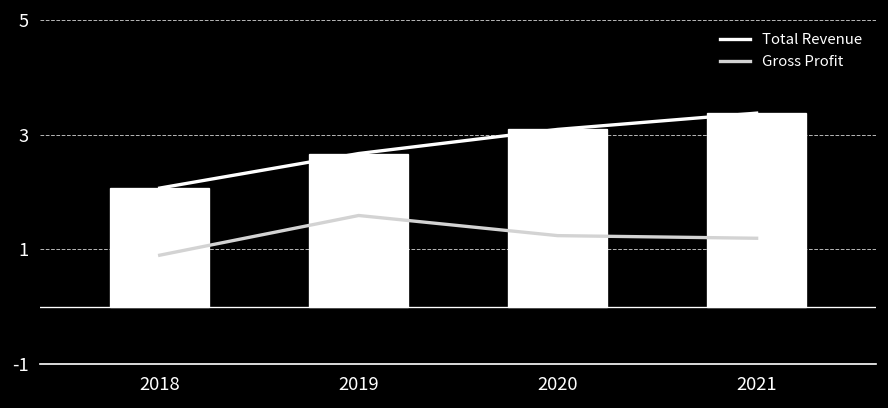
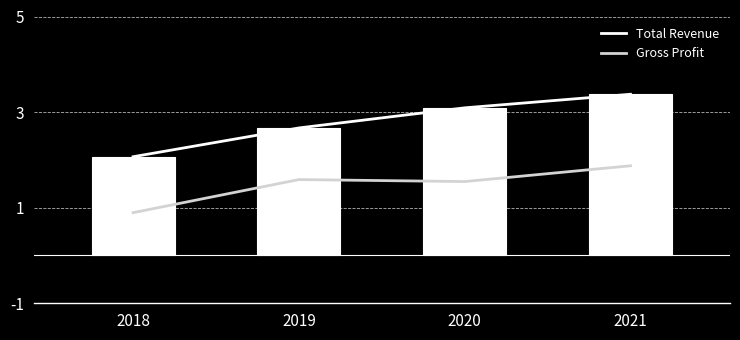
  {
    "Total Revenue": {
      "2018": 2.1,
      "2019": 2.7,
      "2020": 3.1,
      "2021": 3.4
    },
    "Gross Profit": {
      "2018": 0.9,
      "2019": 1.6,
-     "2020": 1.2,
-     "2021": 1.2
+     "2020": 1.5,
+     "2021": 1.9
    }
  }
